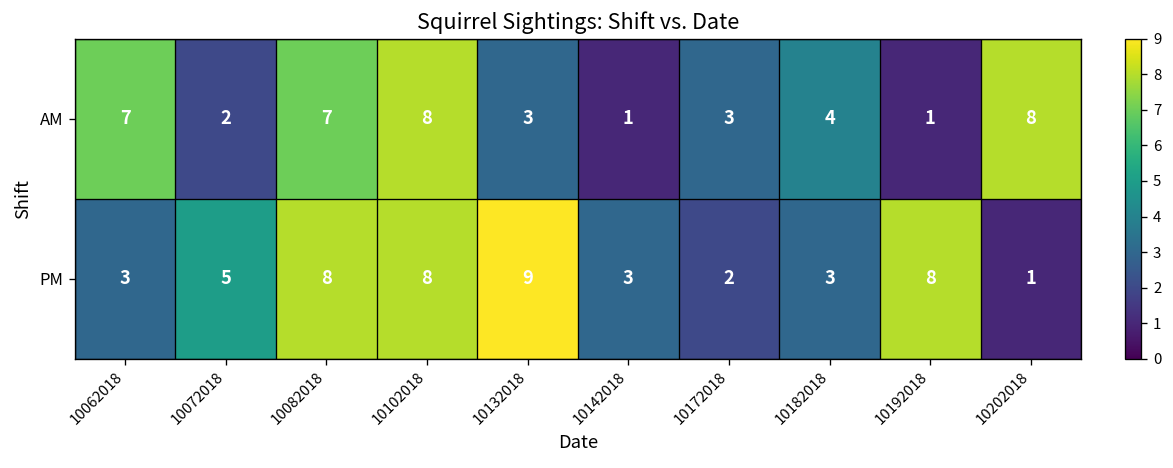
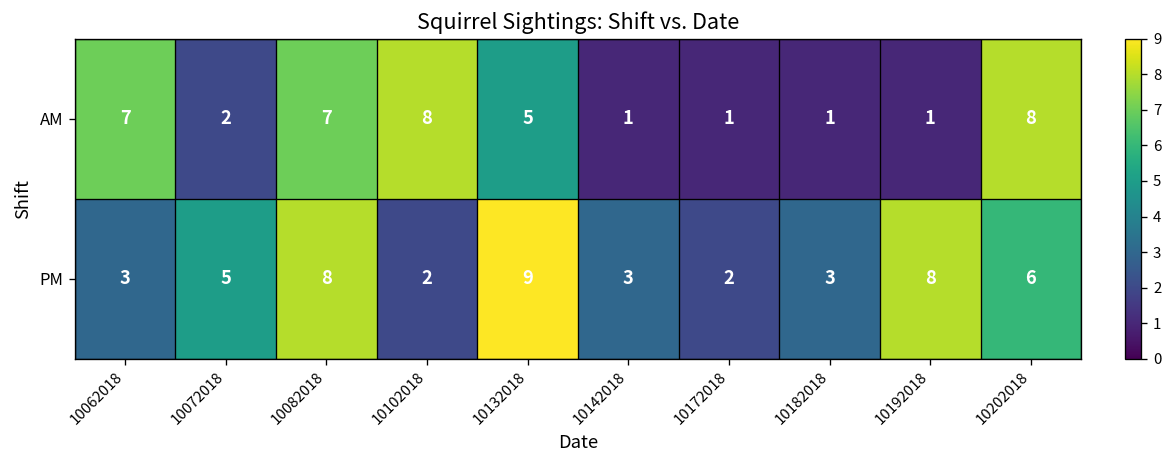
  {
    "AM": {
      "10062018": 7,
      "10072018": 2,
      "10082018": 7,
      "10102018": 8,
-     "10132018": 3,
+     "10132018": 5,
      "10142018": 1,
-     "10172018": 3,
-     "10182018": 4,
+     "10172018": 1,
+     "10182018": 1,
      "10192018": 1,
      "10202018": 8
    },
    "PM": {
      "10062018": 3,
      "10072018": 5,
      "10082018": 8,
-     "10102018": 8,
+     "10102018": 2,
      "10132018": 9,
      "10142018": 3,
      "10172018": 2,
      "10182018": 3,
      "10192018": 8,
-     "10202018": 1
+     "10202018": 6
    }
  }
